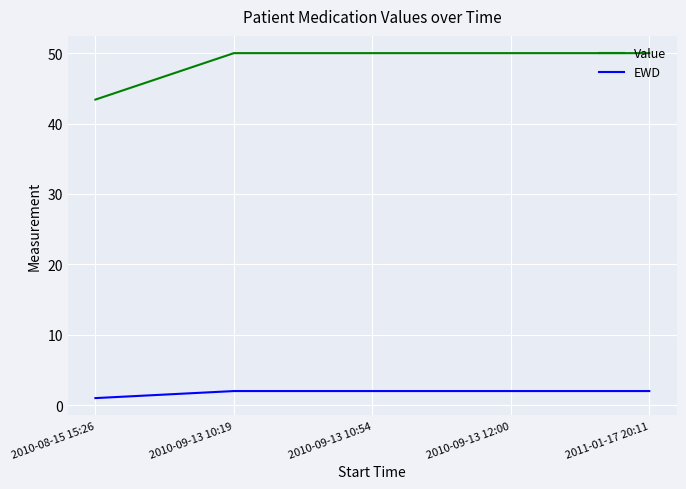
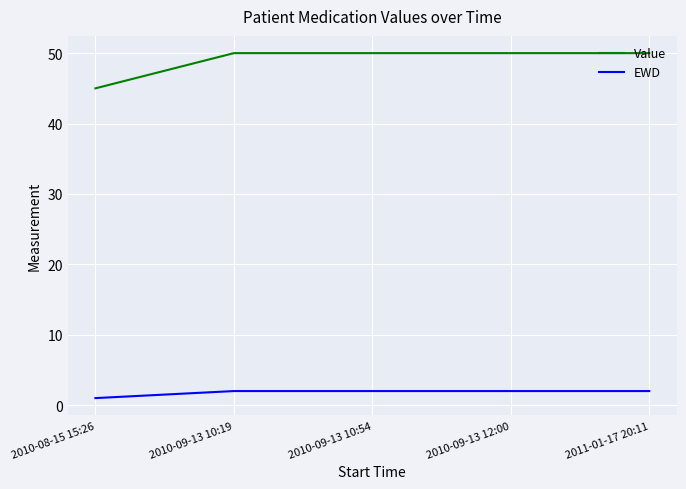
  {
    "Value": {
-     "2010-08-15 15:26": 43,
+     "2010-08-15 15:26": 45,
      "2010-09-13 10:19": 50,
      "2010-09-13 10:54": 50,
      "2010-09-13 12:00": 50,
      "2011-01-17 20:11": 50
    },
    "EWD": {
      "2010-08-15 15:26": 1,
      "2010-09-13 10:19": 2,
      "2010-09-13 10:54": 2,
      "2010-09-13 12:00": 2,
      "2011-01-17 20:11": 2
    }
  }
